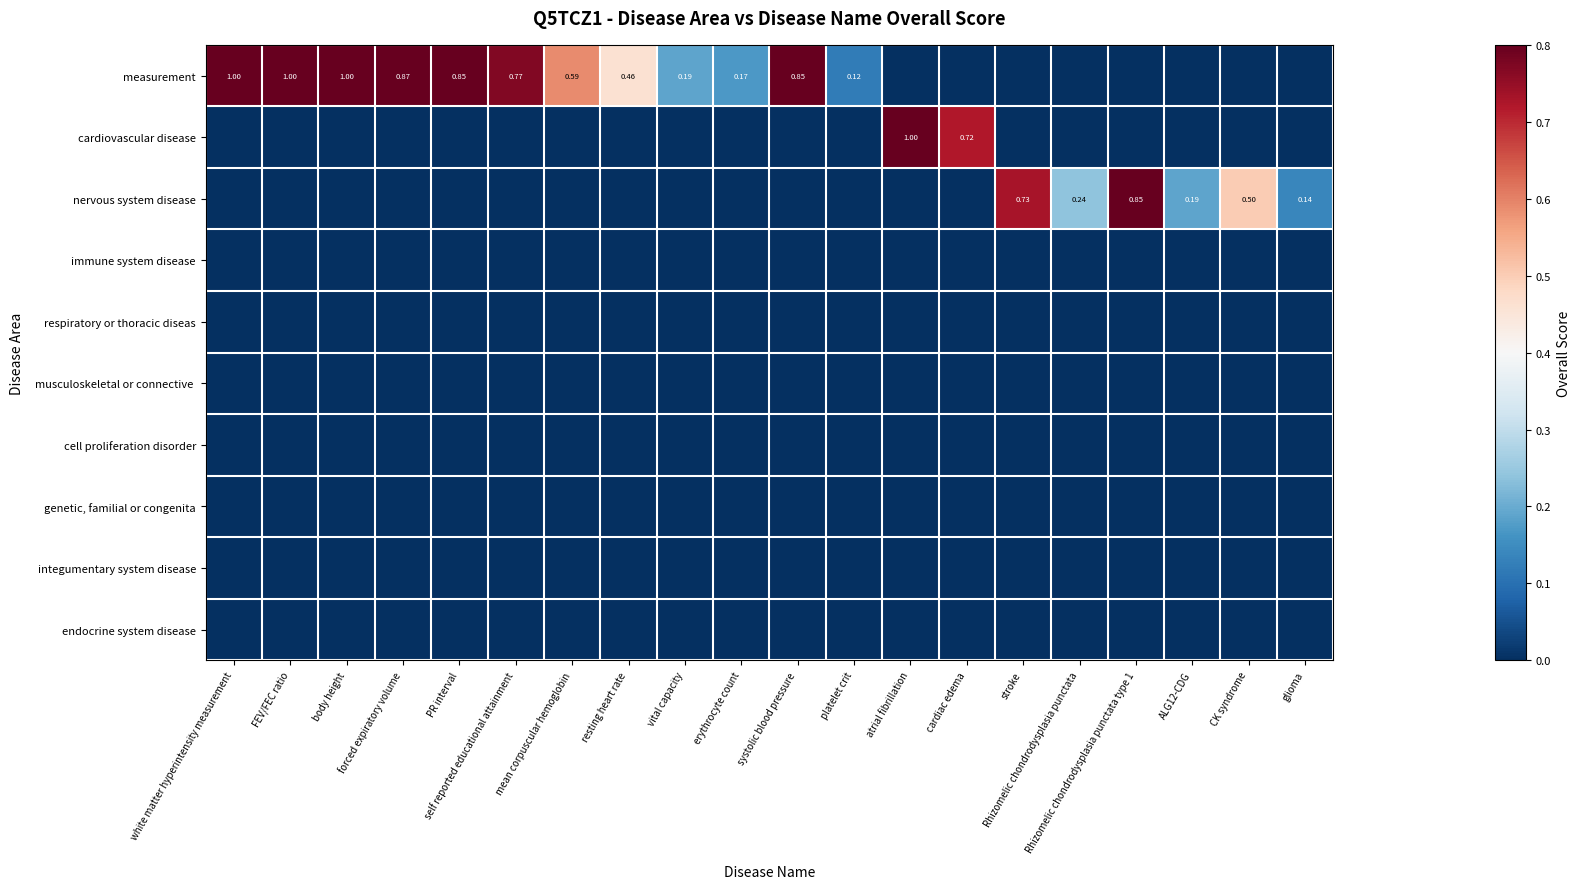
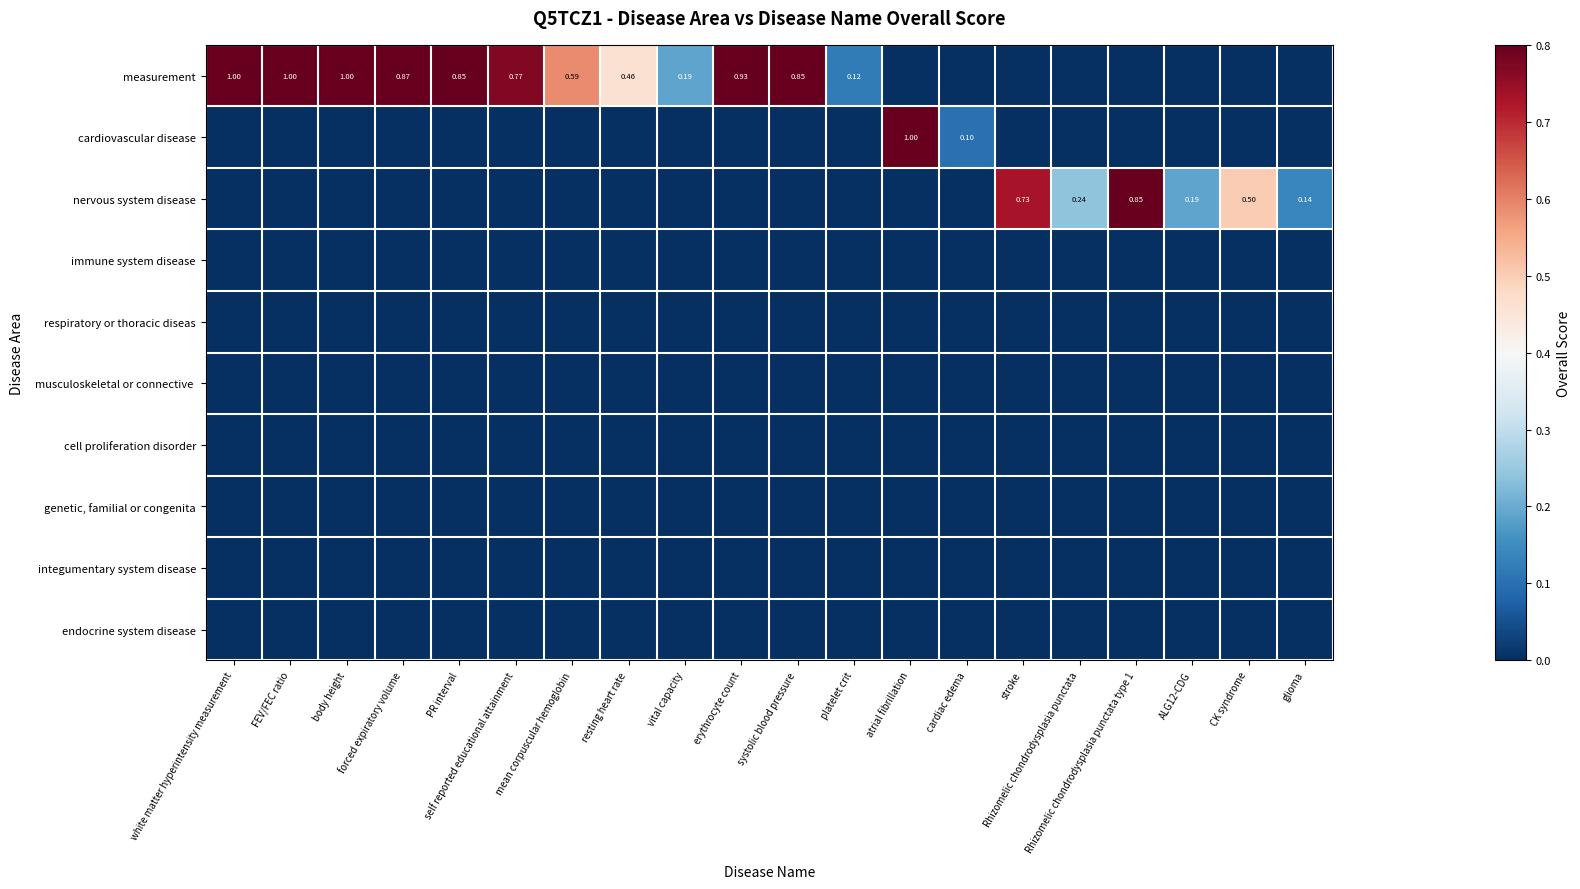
  {
    "measurement": {
      "white matter hyperintensity measurement": 1.00,
      "FEV/FEC ratio": 1.00,
      "body height": 1.00,
      "forced expiratory volume": 0.87,
      "PR interval": 0.85,
      "self reported educational attainment": 0.77,
      "mean corpuscular hemoglobin": 0.59,
      "resting heart rate": 0.46,
      "vital capacity": 0.19,
-     "erythrocyte count": 0.17,
+     "erythrocyte count": 0.93,
      "systolic blood pressure": 0.85,
      "platelet crit": 0.12
    },
    "cardiovascular disease": {
      "atrial fibrillation": 1.00,
-     "cardiac edema": 0.72
+     "cardiac edema": 0.10
    },
    "nervous system disease": {
      "stroke": 0.73,
      "Rhizomelic chondrodysplasia punctata": 0.24,
      "Rhizomelic chondrodysplasia punctata type 1": 0.85,
      "ALG12-CDG": 0.19,
      "CK syndrome": 0.50,
      "glioma": 0.14
    }
  }
